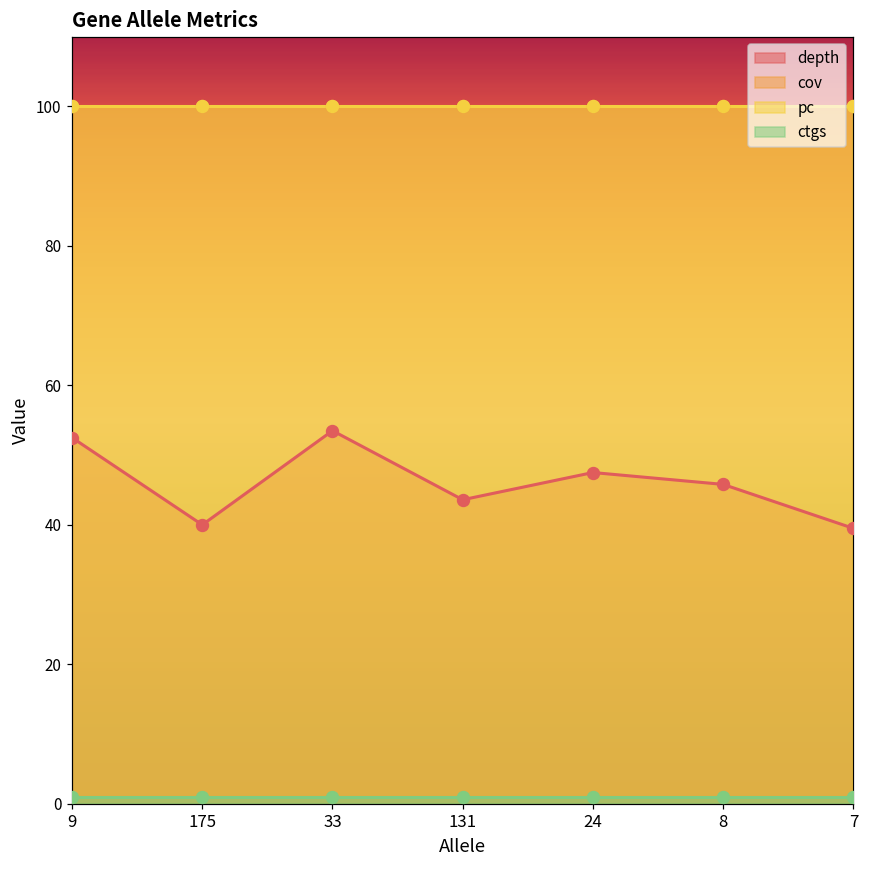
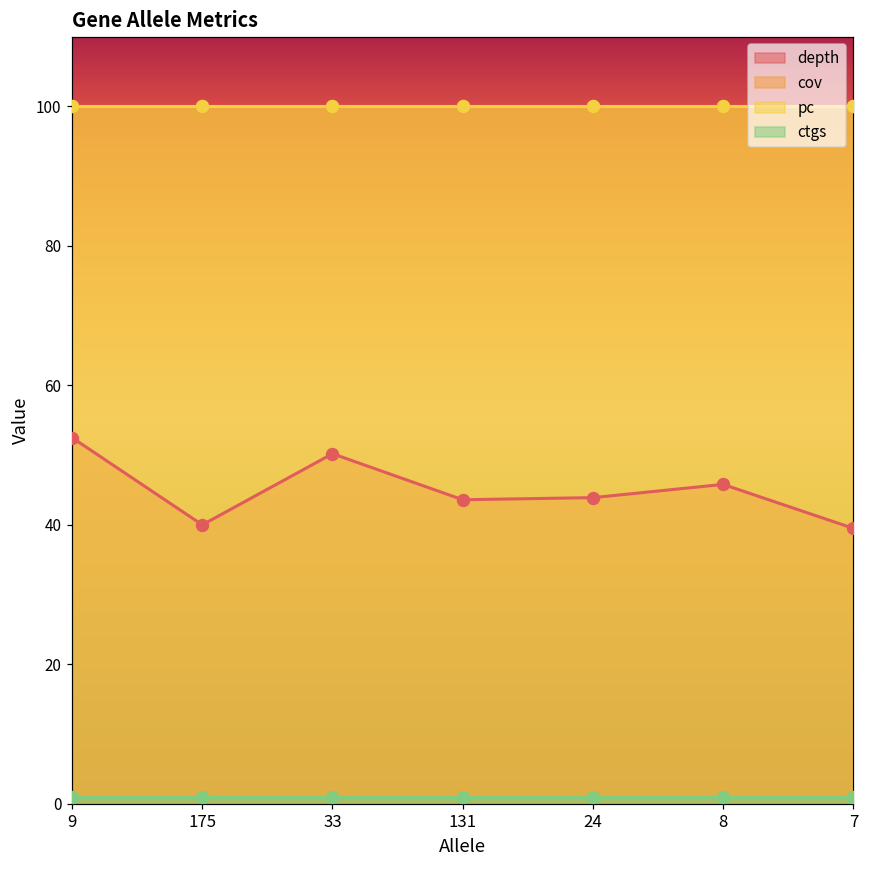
  {
    "depth": {
      "9": 53,
      "175": 40,
-     "33": 54,
+     "33": 50,
      "131": 44,
-     "24": 48,
+     "24": 44,
      "8": 46,
      "7": 40
    },
    "pc": {
      "9": 100,
      "175": 100,
      "33": 100,
      "131": 100,
      "24": 100,
      "8": 100,
      "7": 100
    },
    "ctgs": {
      "9": 1,
      "175": 1,
      "33": 1,
      "131": 1,
      "24": 1,
      "8": 1,
      "7": 1
    }
  }
